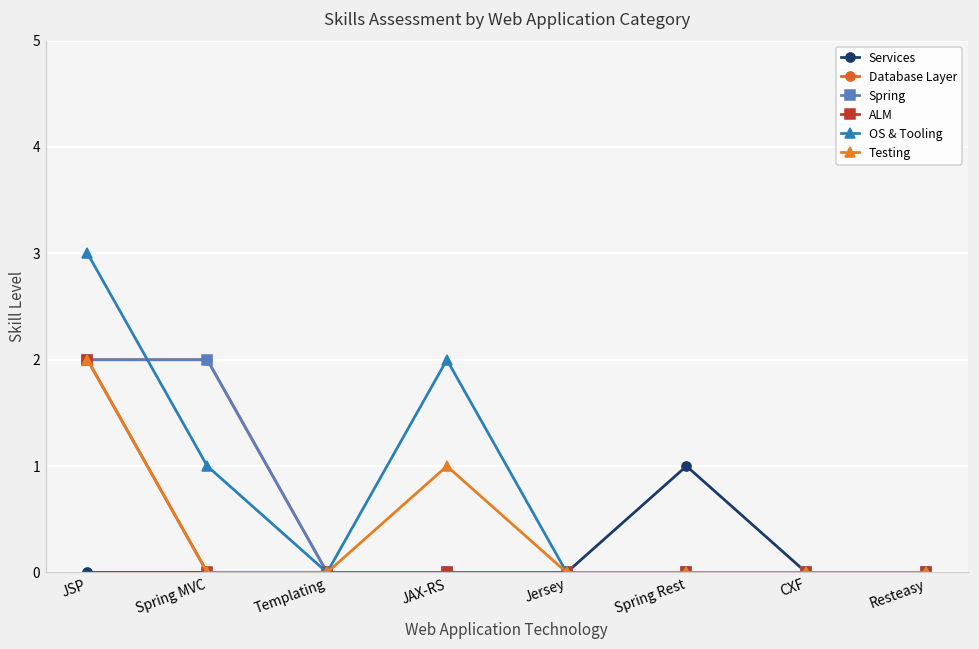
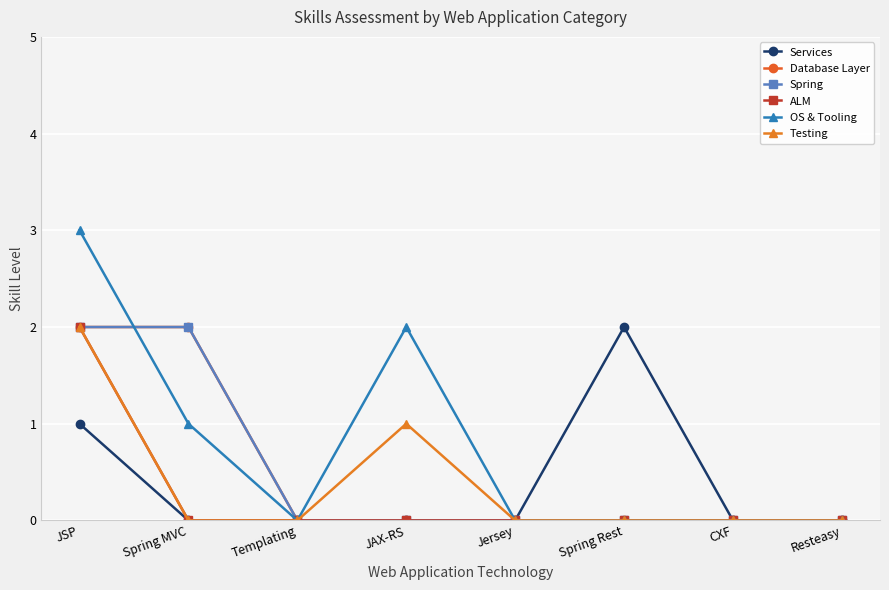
  {
    "Services": {
-     "JSP": 0,
-     "Spring Rest": 1
+     "JSP": 1,
+     "Spring Rest": 2
    },
    "Testing": {
      "JAX-RS": 1
    }
  }
